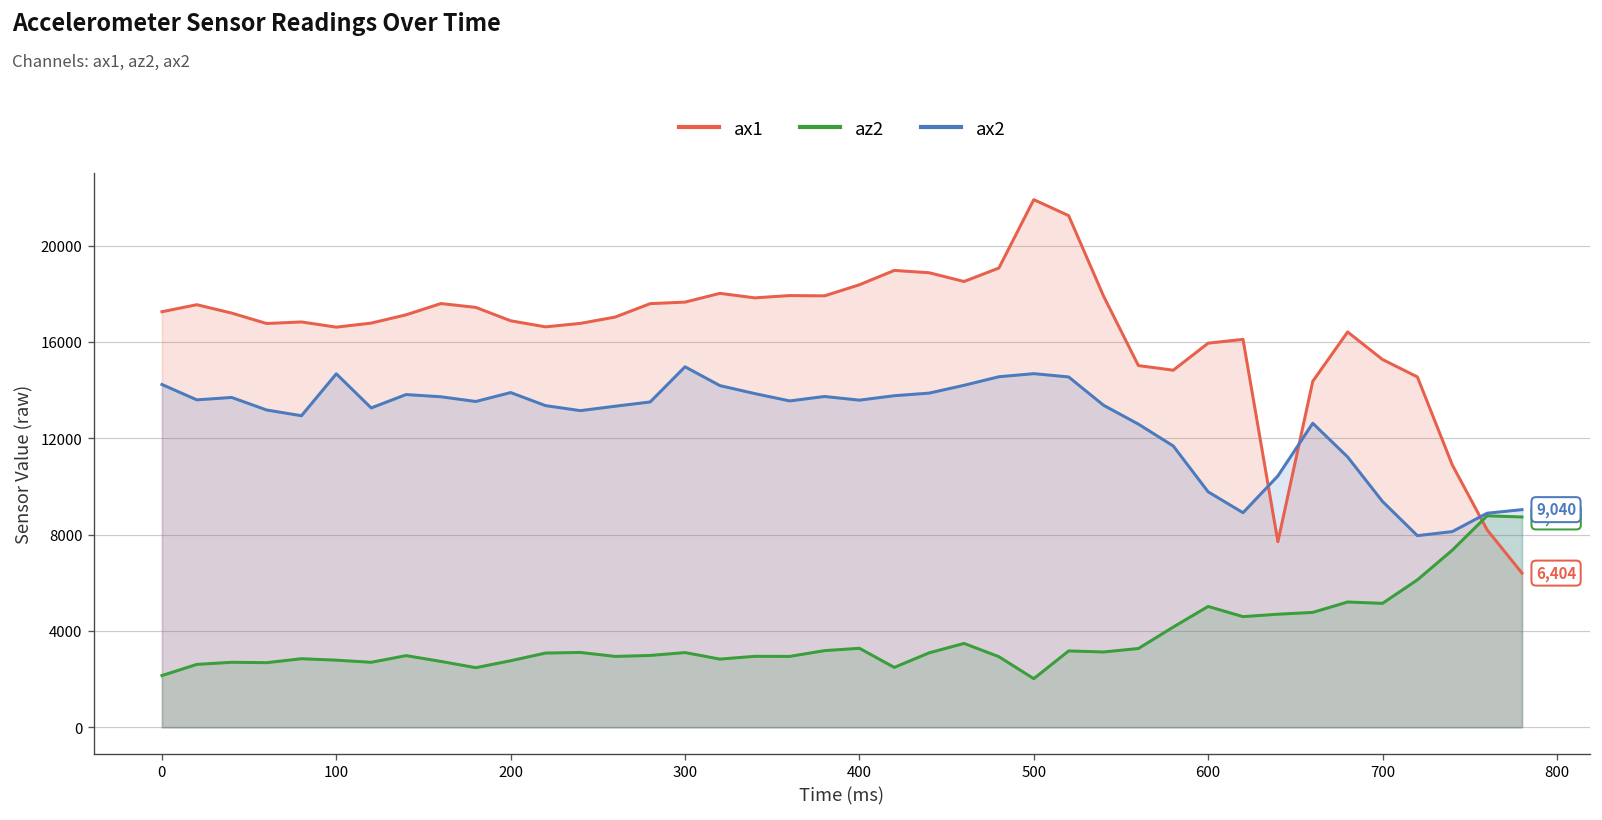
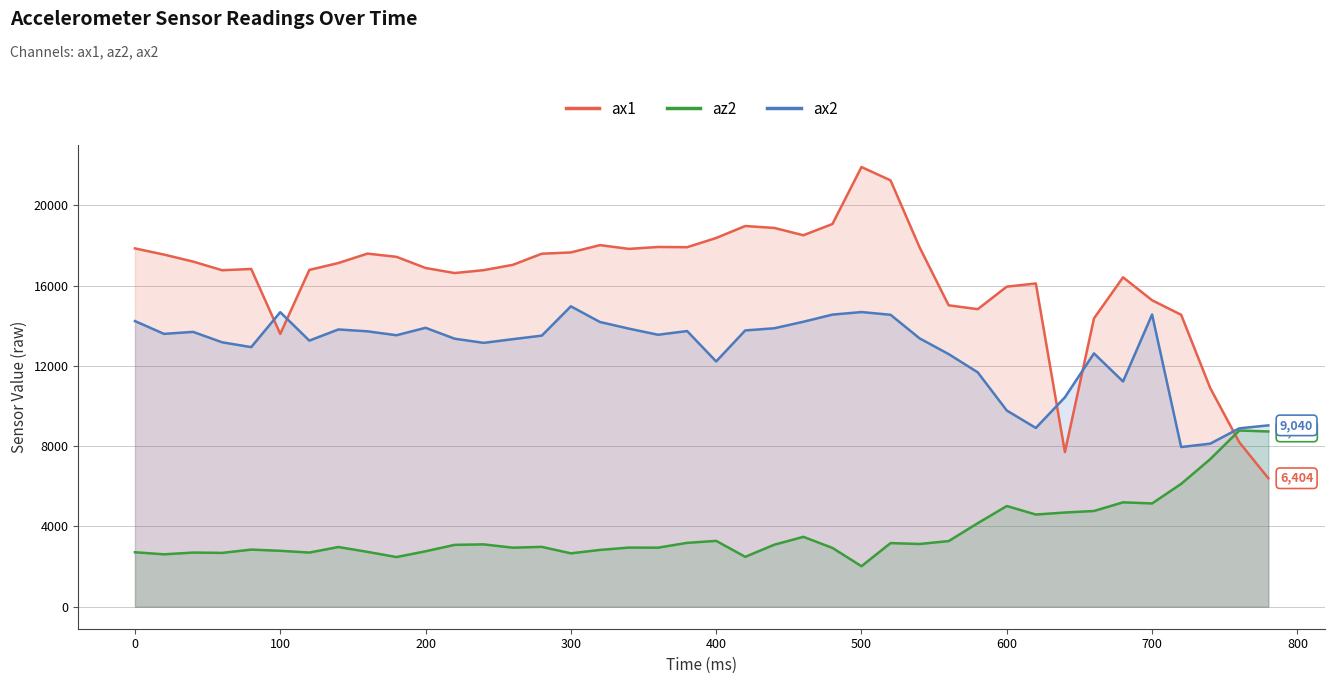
  {
    "ax1": {
-     "0": 17300,
-     "100": 16600,
+     "0": 17900,
+     "100": 13600,
      "200": 16900,
      "300": 17700,
      "400": 18400,
      "500": 21900,
      "600": 16000,
      "700": 15300
    },
    "az2": {
-     "0": 2100,
+     "0": 2700,
      "100": 2800,
      "200": 2800,
-     "300": 3100,
+     "300": 2700,
      "400": 3300,
      "500": 2000,
      "600": 5000,
      "700": 5100
    },
    "ax2": {
      "0": 14200,
      "100": 14700,
      "200": 13900,
      "300": 15000,
-     "400": 13600,
+     "400": 12200,
      "500": 14700,
      "600": 9800,
-     "700": 9400
+     "700": 14600
    }
  }
